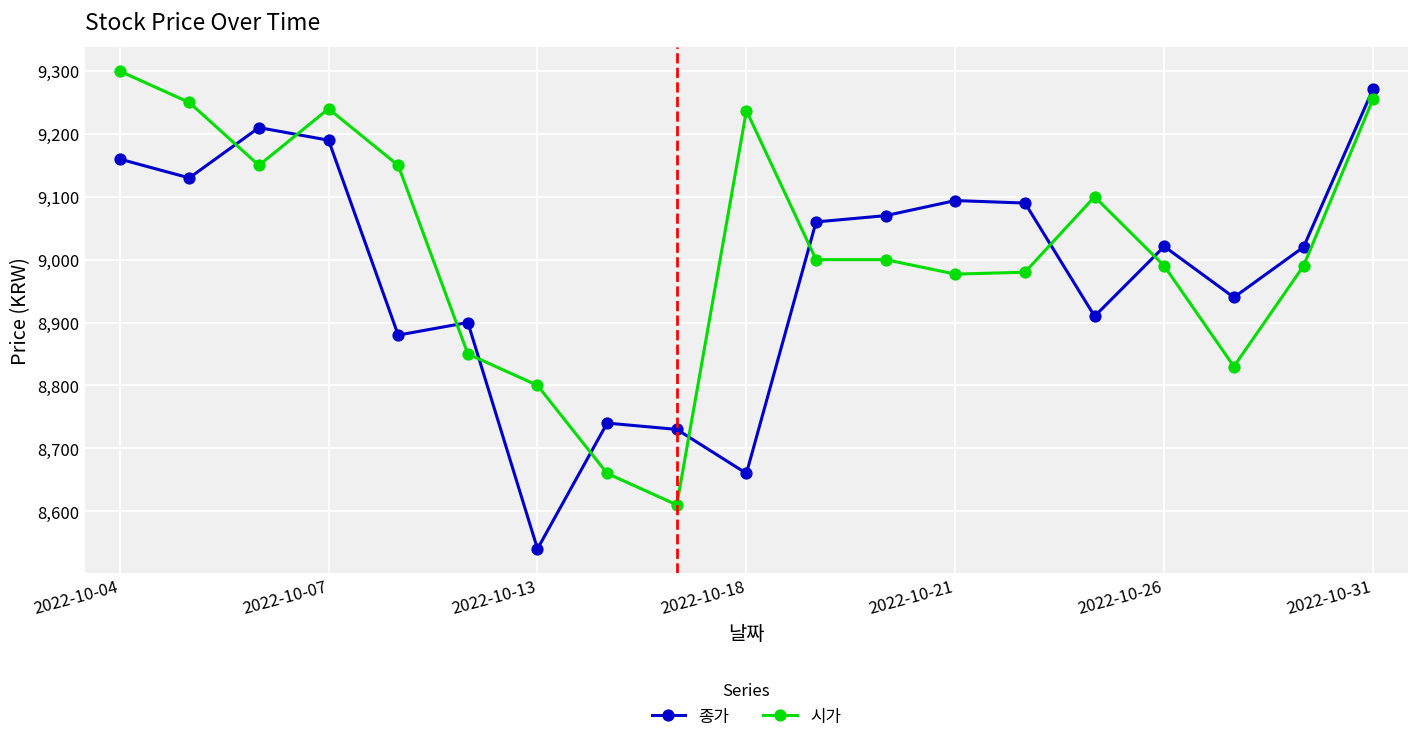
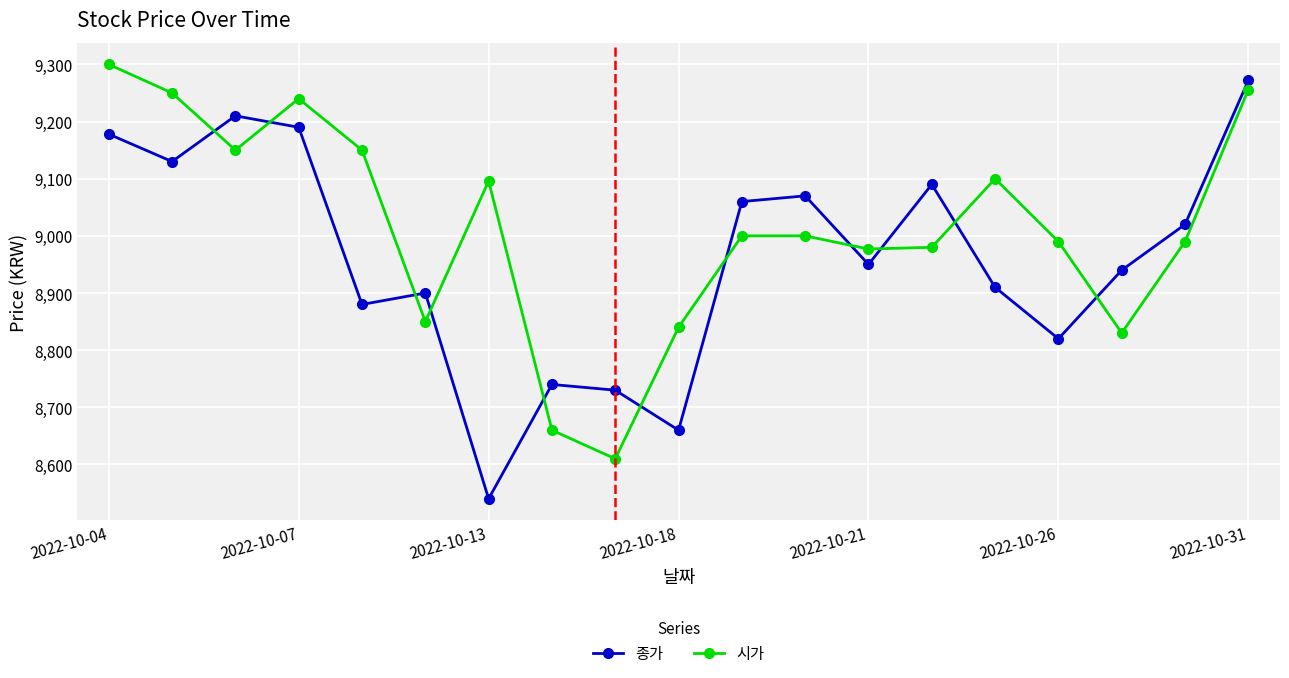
  {
    "종가": {
-     "2022-10-04": "9,160",
+     "2022-10-04": "9,180",
      "2022-10-07": "9,190",
      "2022-10-13": "8,540",
      "2022-10-18": "8,660",
-     "2022-10-21": "9,090",
-     "2022-10-26": "9,020",
+     "2022-10-21": "8,950",
+     "2022-10-26": "8,820",
      "2022-10-31": "9,270"
    },
    "시가": {
      "2022-10-04": "9,300",
      "2022-10-07": "9,240",
-     "2022-10-13": "8,800",
-     "2022-10-18": "9,240",
+     "2022-10-13": "9,100",
+     "2022-10-18": "8,840",
      "2022-10-21": "8,980",
      "2022-10-26": "8,990",
      "2022-10-31": "9,260"
    }
  }
